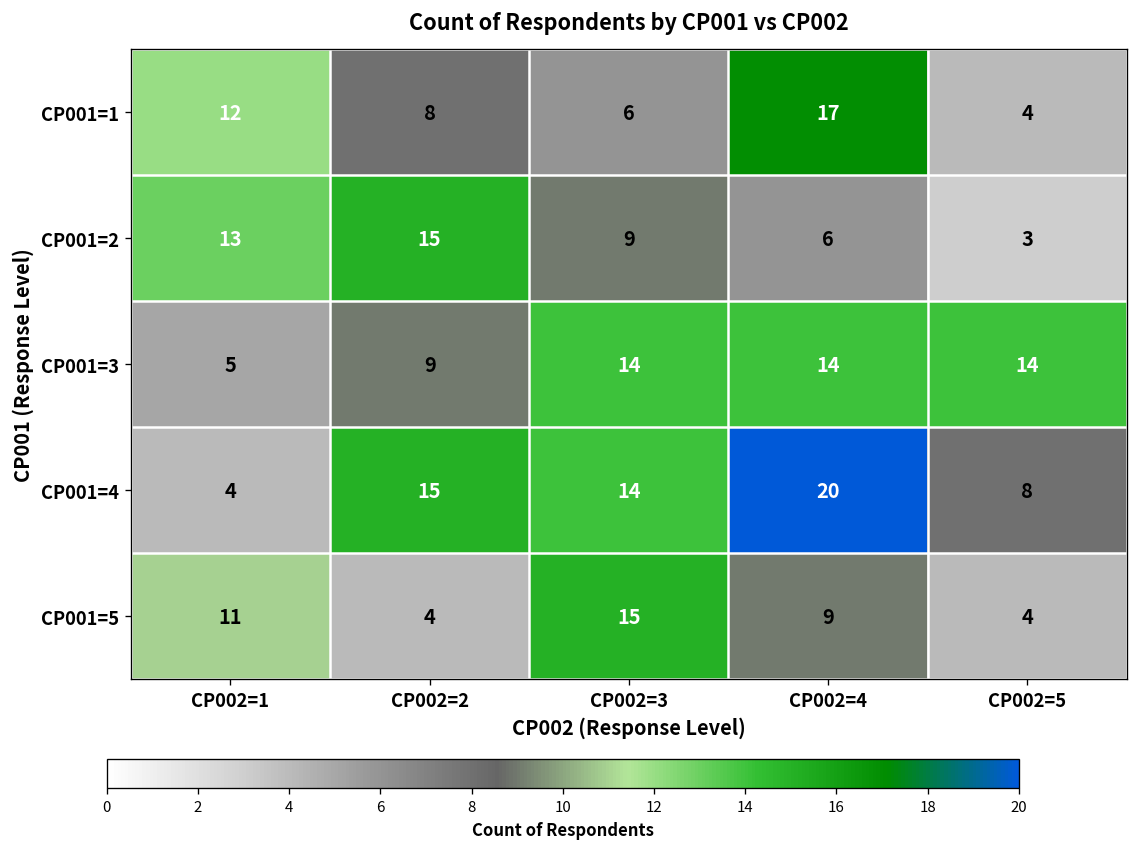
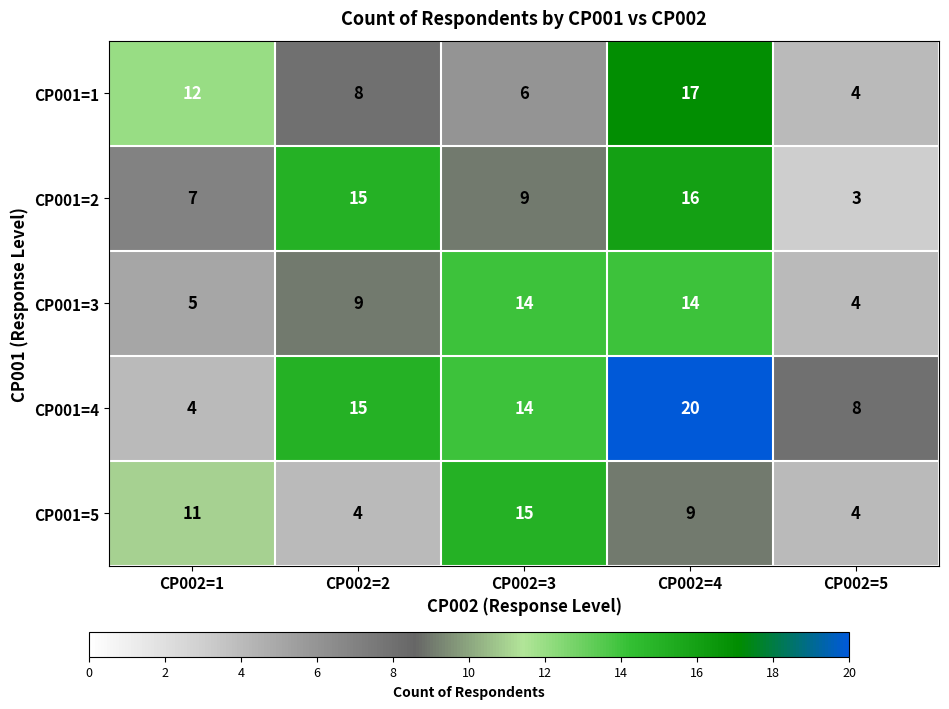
  {
    "CP001=1": {
      "CP002=1": 12,
      "CP002=2": 8,
      "CP002=3": 6,
      "CP002=4": 17,
      "CP002=5": 4
    },
    "CP001=2": {
-     "CP002=1": 13,
+     "CP002=1": 7,
      "CP002=2": 15,
      "CP002=3": 9,
-     "CP002=4": 6,
+     "CP002=4": 16,
      "CP002=5": 3
    },
    "CP001=3": {
      "CP002=1": 5,
      "CP002=2": 9,
      "CP002=3": 14,
      "CP002=4": 14,
-     "CP002=5": 14
+     "CP002=5": 4
    },
    "CP001=4": {
      "CP002=1": 4,
      "CP002=2": 15,
      "CP002=3": 14,
      "CP002=4": 20,
      "CP002=5": 8
    },
    "CP001=5": {
      "CP002=1": 11,
      "CP002=2": 4,
      "CP002=3": 15,
      "CP002=4": 9,
      "CP002=5": 4
    }
  }
